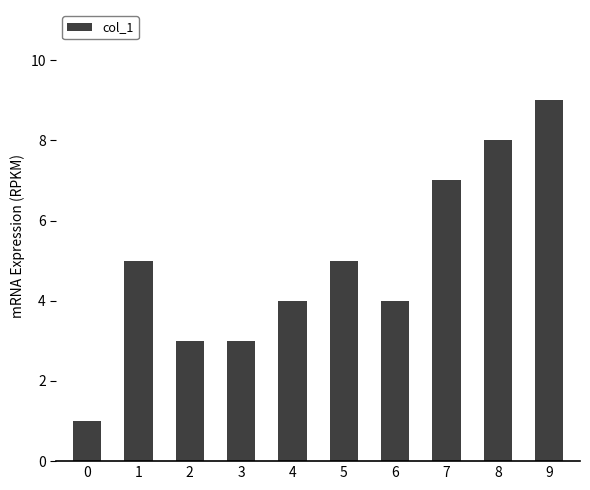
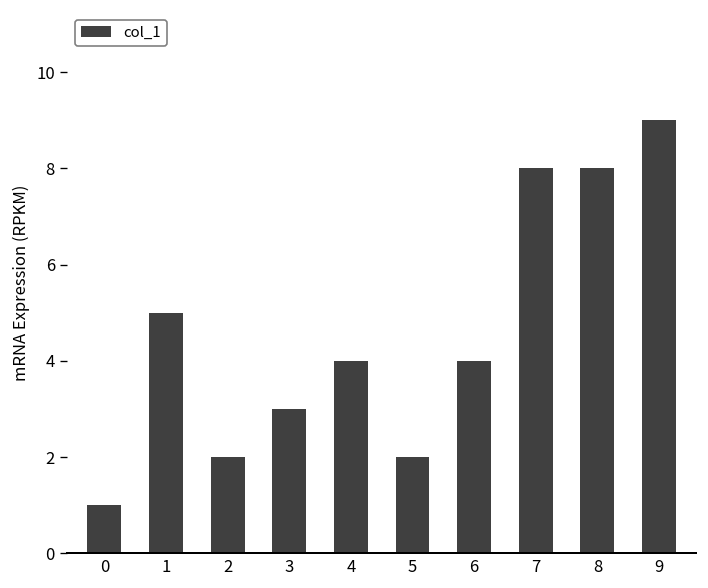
  {
    "0": 1,
    "1": 5,
-   "2": 3,
+   "2": 2,
    "3": 3,
    "4": 4,
-   "5": 5,
+   "5": 2,
    "6": 4,
-   "7": 7,
+   "7": 8,
    "8": 8,
    "9": 9
  }
